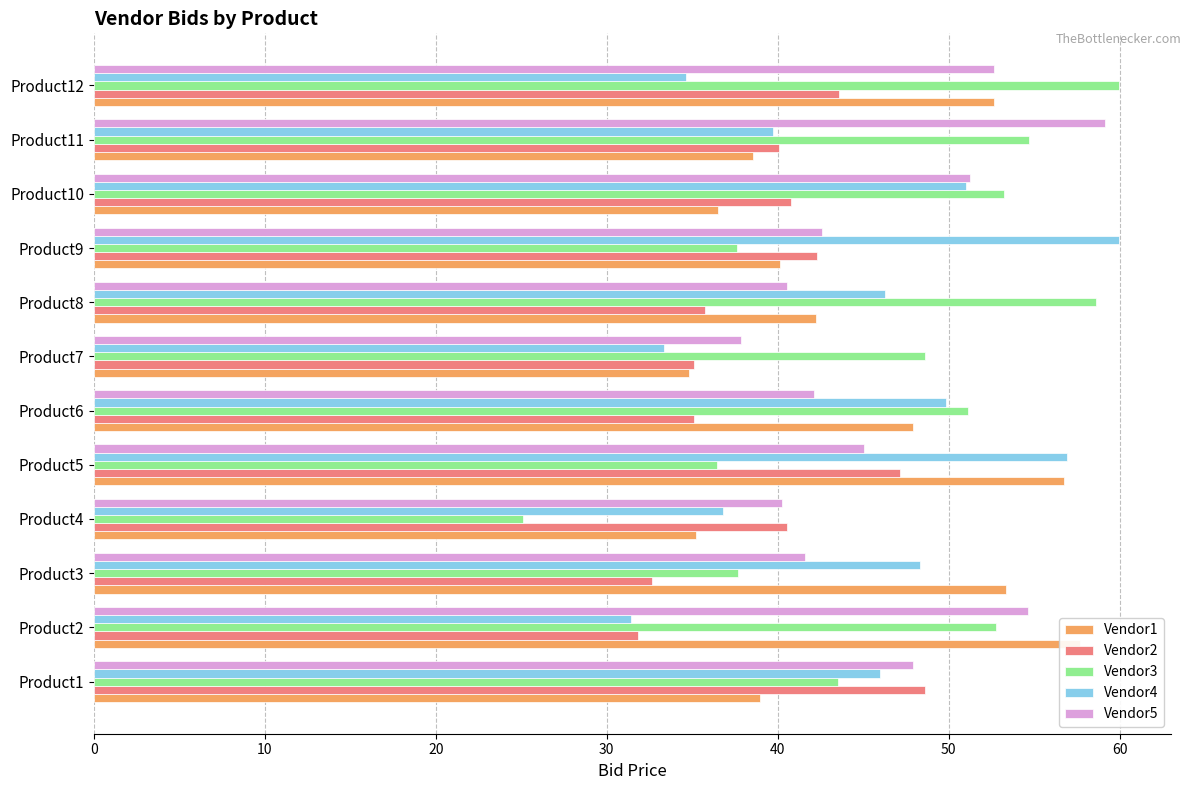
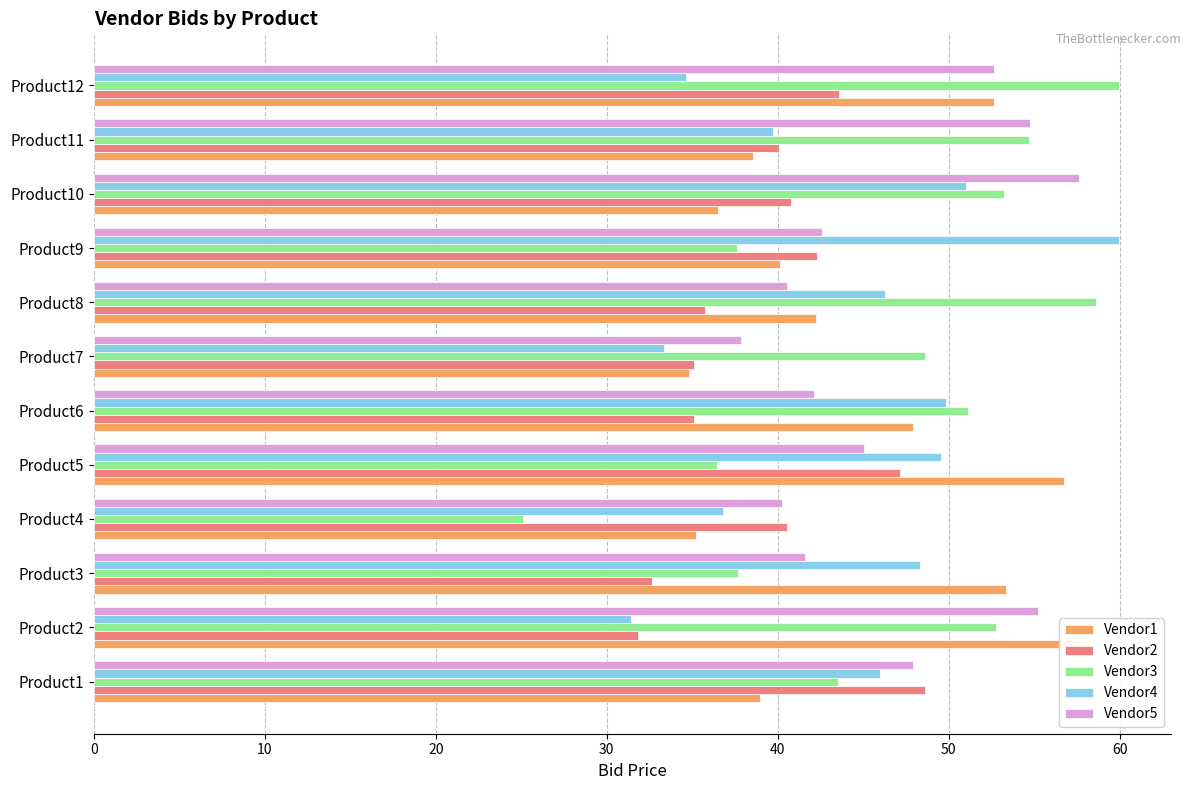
  {
    "Vendor3": {
      "Product12": 60.0,
      "Product11": 54.7,
      "Product10": 53.2,
      "Product9": 37.6,
      "Product8": 58.6,
      "Product7": 48.6,
      "Product6": 51.1,
      "Product5": 36.4,
      "Product4": 25.1,
      "Product3": 37.7,
      "Product2": 52.8,
      "Product1": 43.5
    },
    "Vendor4": {
      "Product12": 34.6,
      "Product11": 39.7,
      "Product10": 51.0,
      "Product9": 60.0,
      "Product8": 46.3,
      "Product7": 33.3,
      "Product6": 49.8,
-     "Product5": 56.9,
+     "Product5": 49.6,
      "Product4": 36.8,
      "Product3": 48.3,
      "Product2": 31.4,
      "Product1": 46.0
    },
    "Vendor5": {
      "Product12": 52.7,
-     "Product11": 59.1,
-     "Product10": 51.2,
+     "Product11": 54.7,
+     "Product10": 57.6,
      "Product9": 42.6,
      "Product8": 40.5,
      "Product7": 37.8,
      "Product6": 42.1,
      "Product5": 45.0,
      "Product4": 40.3,
      "Product3": 41.6,
-     "Product2": 54.6,
+     "Product2": 55.2,
      "Product1": 47.9
    }
  }
